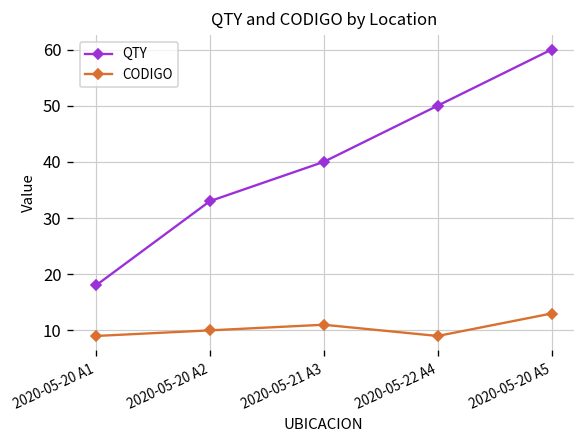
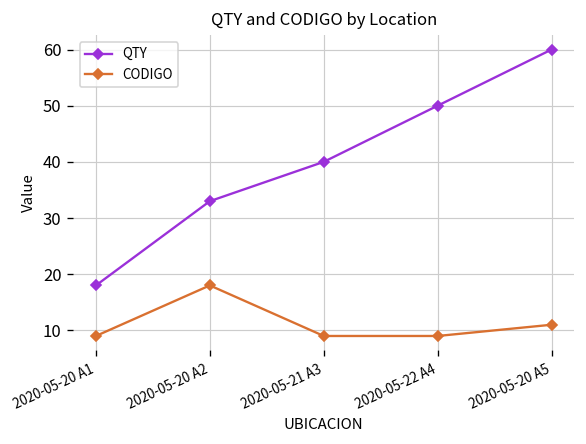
  {
    "QTY": {
      "2020-05-20 A1": 18,
      "2020-05-20 A2": 33,
      "2020-05-21 A3": 40,
      "2020-05-22 A4": 50,
      "2020-05-20 A5": 60
    },
    "CODIGO": {
      "2020-05-20 A1": 9,
-     "2020-05-20 A2": 10,
-     "2020-05-21 A3": 11,
+     "2020-05-20 A2": 18,
+     "2020-05-21 A3": 9,
      "2020-05-22 A4": 9,
-     "2020-05-20 A5": 13
+     "2020-05-20 A5": 11
    }
  }
